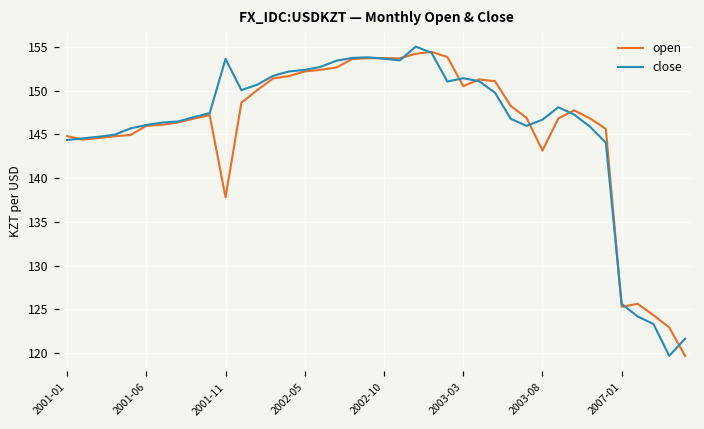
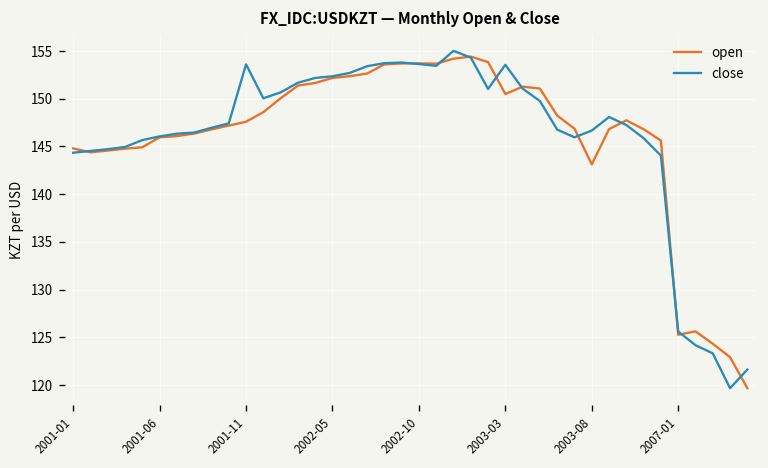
  {
    "open": {
      "2001-01": 145,
-     "2001-11": 138,
+     "2001-11": 148,
      "2003-03": 151,
      "2003-08": 143,
      "2007-01": 125
    },
    "close": {
      "2001-01": 144,
      "2001-11": 154,
-     "2003-03": 151,
+     "2003-03": 154,
      "2003-08": 147,
      "2007-01": 126
    }
  }
